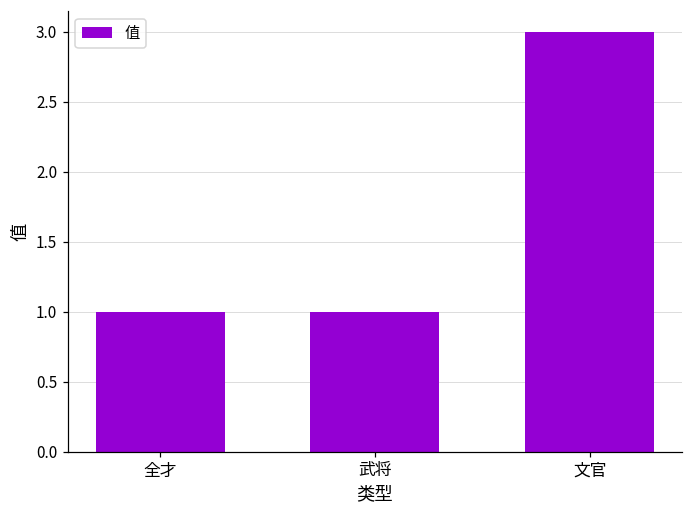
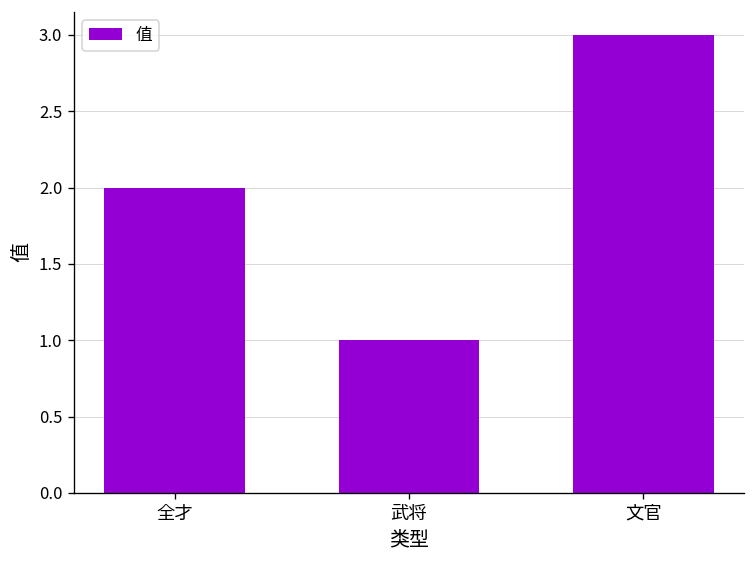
  {
-   "全才": 1,
+   "全才": 2,
    "武将": 1,
    "文官": 3
  }
